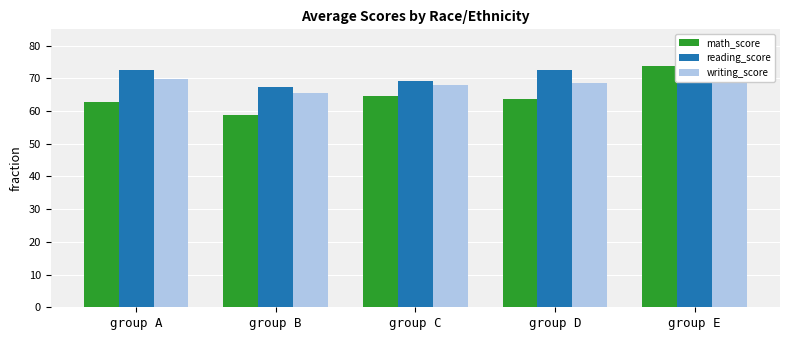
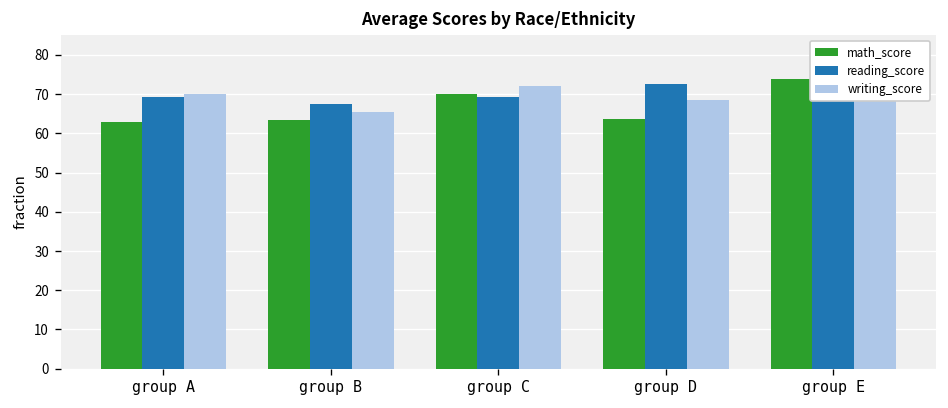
  {
    "math_score": {
      "group A": 63,
-     "group B": 59,
-     "group C": 64,
+     "group B": 63,
+     "group C": 70,
      "group D": 64,
      "group E": 74
    },
    "reading_score": {
-     "group A": 72,
+     "group A": 69,
      "group B": 67,
      "group C": 69,
      "group D": 73
    },
    "writing_score": {
      "group A": 70,
      "group B": 65,
-     "group C": 68,
+     "group C": 72,
      "group D": 68
    }
  }
